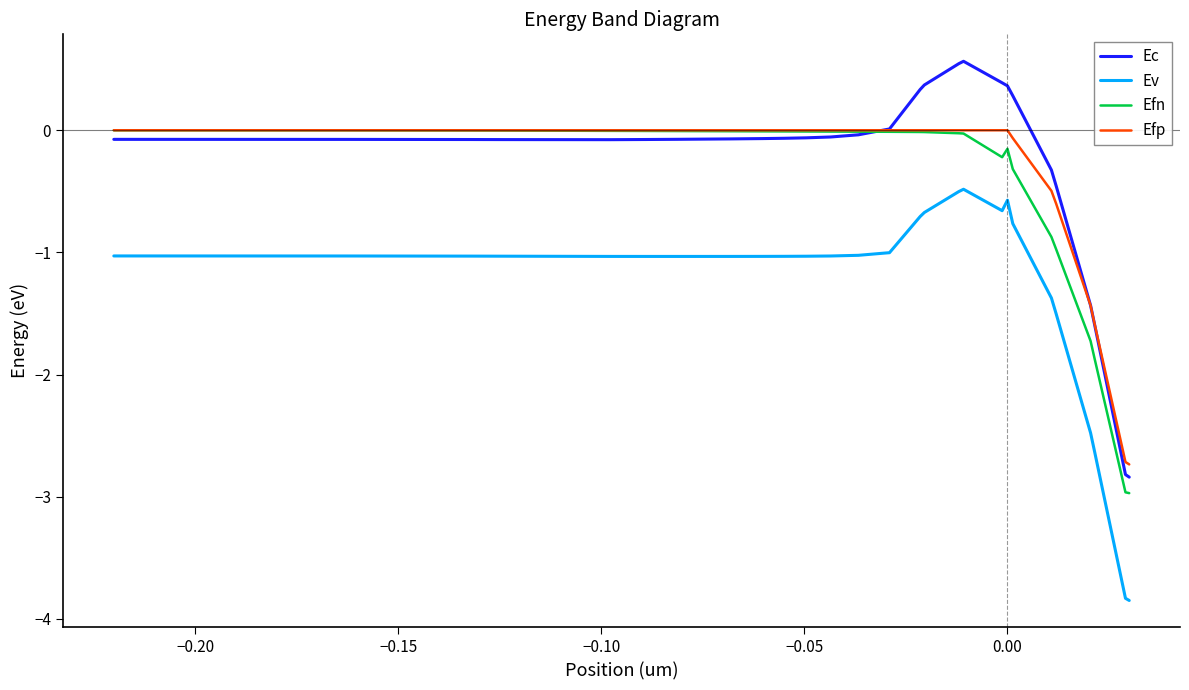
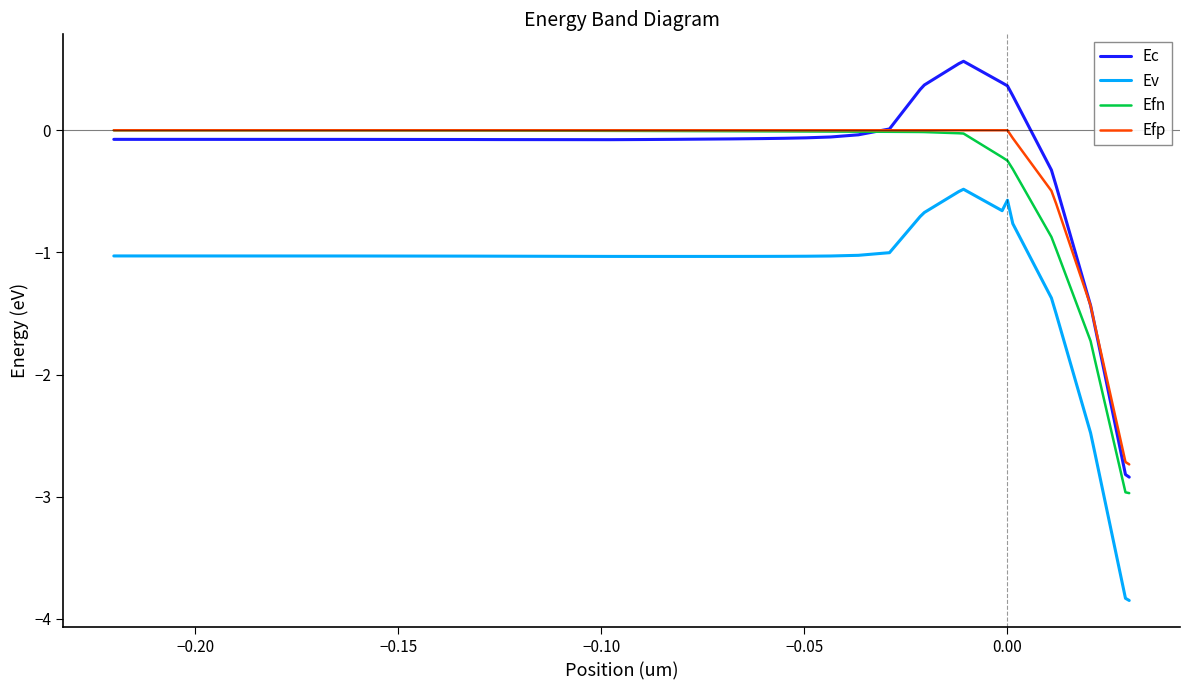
  {
    "Ec": {
      "0.00": 0.36
    },
    "Ev": {
      "0.00": -0.57
    },
    "Efn": {
-     "0.00": -0.15
+     "0.00": -0.25
    },
    "Efp": {
      "0.00": 0.00
    }
  }
